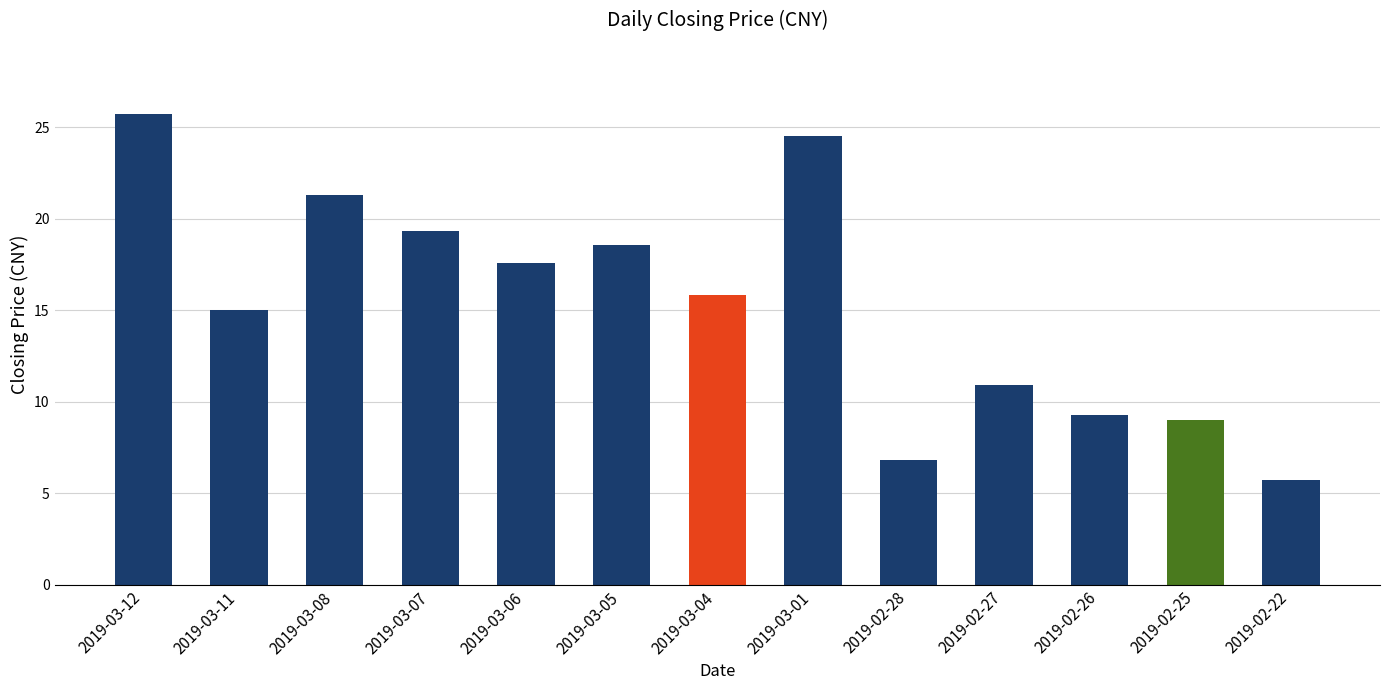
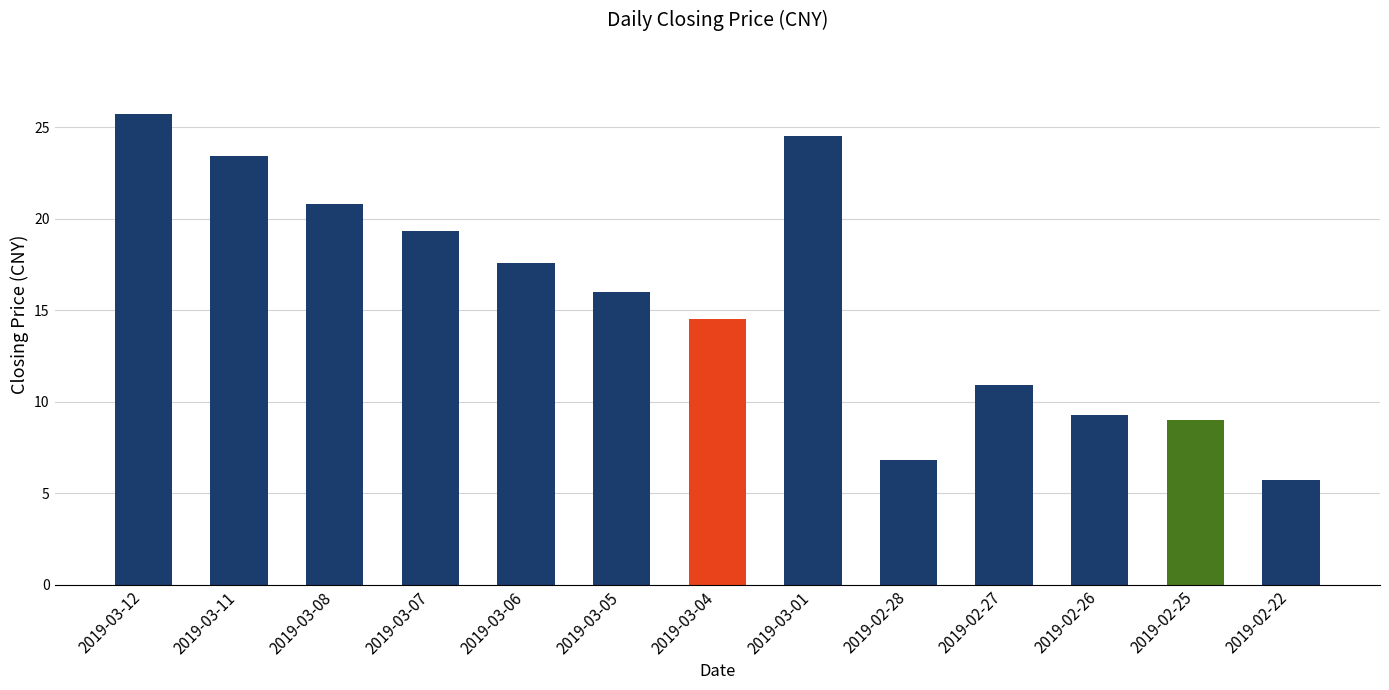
  {
    "2019-03-12": 25.7,
-   "2019-03-11": 15.0,
-   "2019-03-08": 21.3,
+   "2019-03-11": 23.4,
+   "2019-03-08": 20.8,
    "2019-03-07": 19.3,
    "2019-03-06": 17.6,
-   "2019-03-05": 18.6,
-   "2019-03-04": 15.8,
+   "2019-03-05": 16.0,
+   "2019-03-04": 14.5,
    "2019-03-01": 24.5,
    "2019-02-28": 6.8,
    "2019-02-27": 10.9,
    "2019-02-26": 9.3,
    "2019-02-25": 9.0,
    "2019-02-22": 5.7
  }
